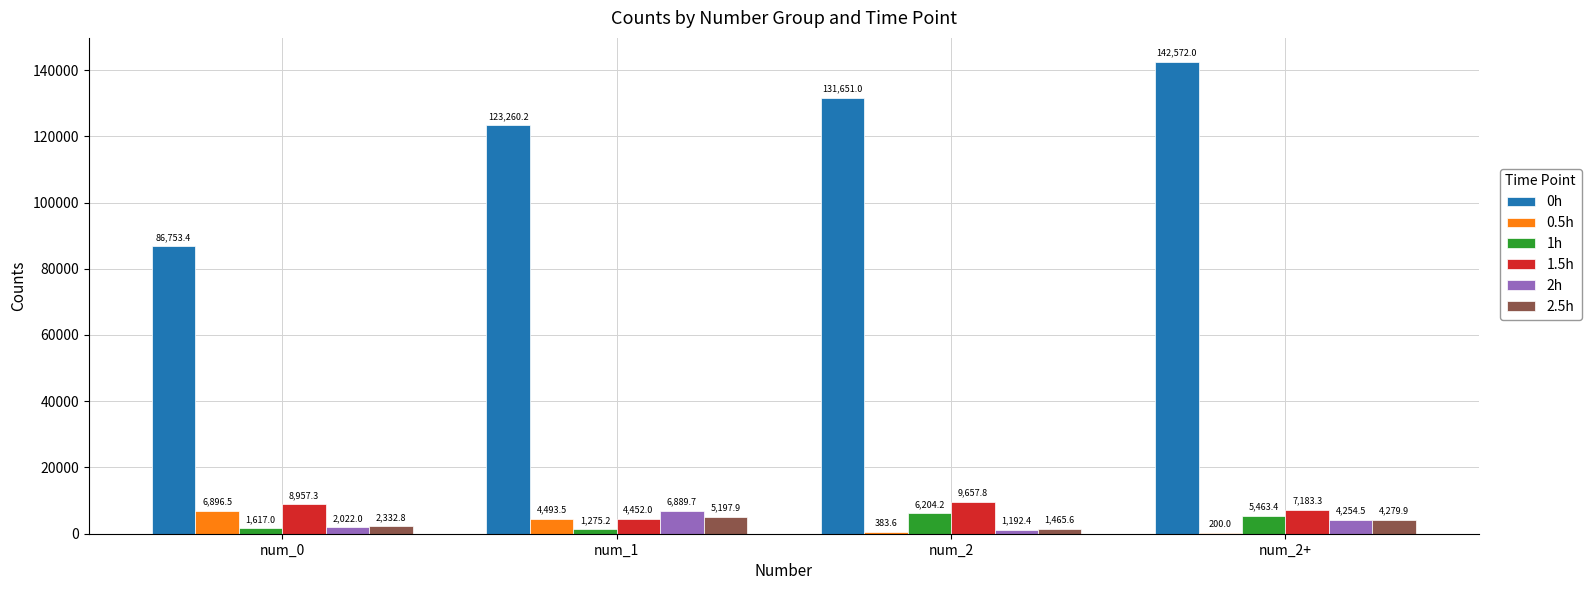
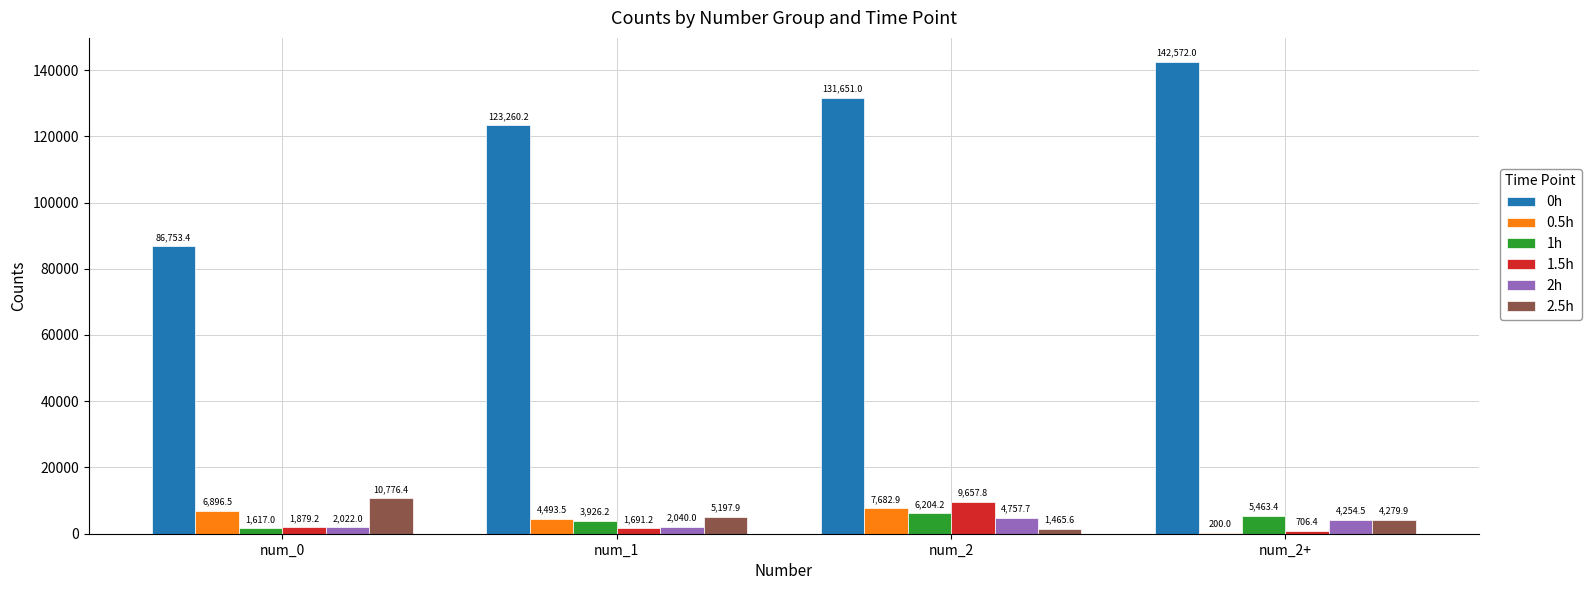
  {
    "0h": {
      "num_0": "86,753.4",
      "num_1": "123,260.2",
      "num_2": "131,651.0",
      "num_2+": "142,572.0"
    },
    "0.5h": {
      "num_0": "6,896.5",
      "num_1": "4,493.5",
-     "num_2": "383.6",
+     "num_2": "7,682.9",
      "num_2+": "200.0"
    },
    "1h": {
      "num_0": "1,617.0",
-     "num_1": "1,275.2",
+     "num_1": "3,926.2",
      "num_2": "6,204.2",
      "num_2+": "5,463.4"
    },
    "1.5h": {
-     "num_0": "8,957.3",
-     "num_1": "4,452.0",
+     "num_0": "1,879.2",
+     "num_1": "1,691.2",
      "num_2": "9,657.8",
-     "num_2+": "7,183.3"
+     "num_2+": "706.4"
    },
    "2h": {
      "num_0": "2,022.0",
-     "num_1": "6,889.7",
-     "num_2": "1,192.4",
+     "num_1": "2,040.0",
+     "num_2": "4,757.7",
      "num_2+": "4,254.5"
    },
    "2.5h": {
-     "num_0": "2,332.8",
+     "num_0": "10,776.4",
      "num_1": "5,197.9",
      "num_2": "1,465.6",
      "num_2+": "4,279.9"
    }
  }
